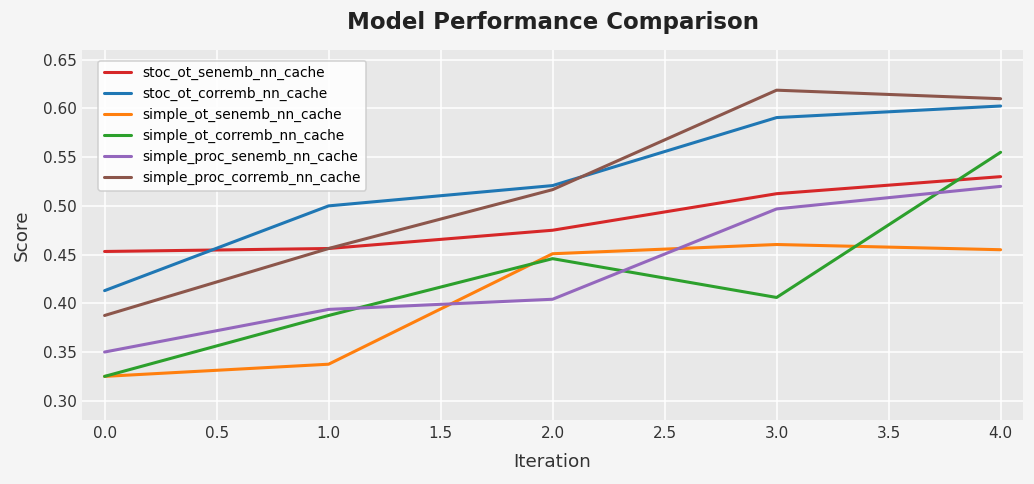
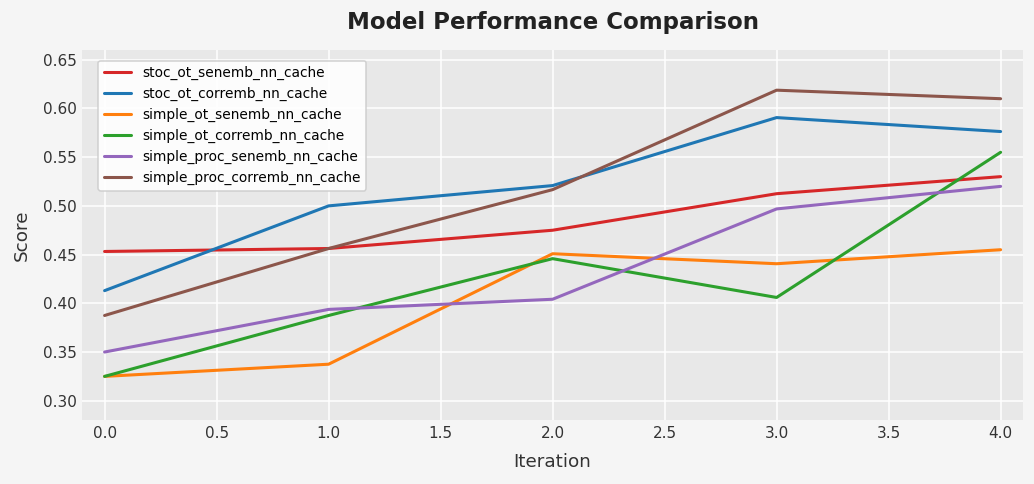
  {
    "stoc_ot_senemb_nn_cache": {
      "0.0": 0.45,
      "2.0": 0.48,
      "3.0": 0.51,
      "4.0": 0.53
    },
    "stoc_ot_corremb_nn_cache": {
      "0.0": 0.41,
      "1.0": 0.50,
      "2.0": 0.52,
      "3.0": 0.59,
-     "4.0": 0.60
+     "4.0": 0.58
    },
    "simple_ot_senemb_nn_cache": {
      "1.0": 0.34,
      "2.0": 0.45,
-     "3.0": 0.46,
+     "3.0": 0.44,
      "4.0": 0.46
    },
    "simple_ot_corremb_nn_cache": {
      "1.0": 0.39,
      "2.0": 0.45,
      "3.0": 0.41,
      "4.0": 0.56
    },
    "simple_proc_senemb_nn_cache": {
      "0.0": 0.35,
      "1.0": 0.39,
      "2.0": 0.40,
      "3.0": 0.50,
      "4.0": 0.52
    },
    "simple_proc_corremb_nn_cache": {
      "0.0": 0.39,
      "2.0": 0.52,
      "3.0": 0.62,
      "4.0": 0.61
    }
  }
